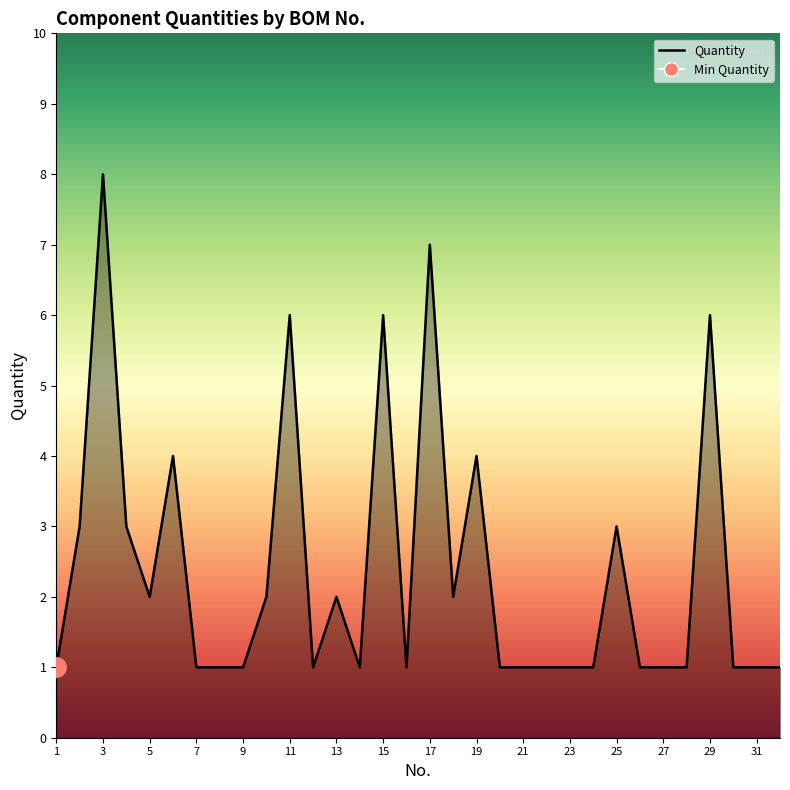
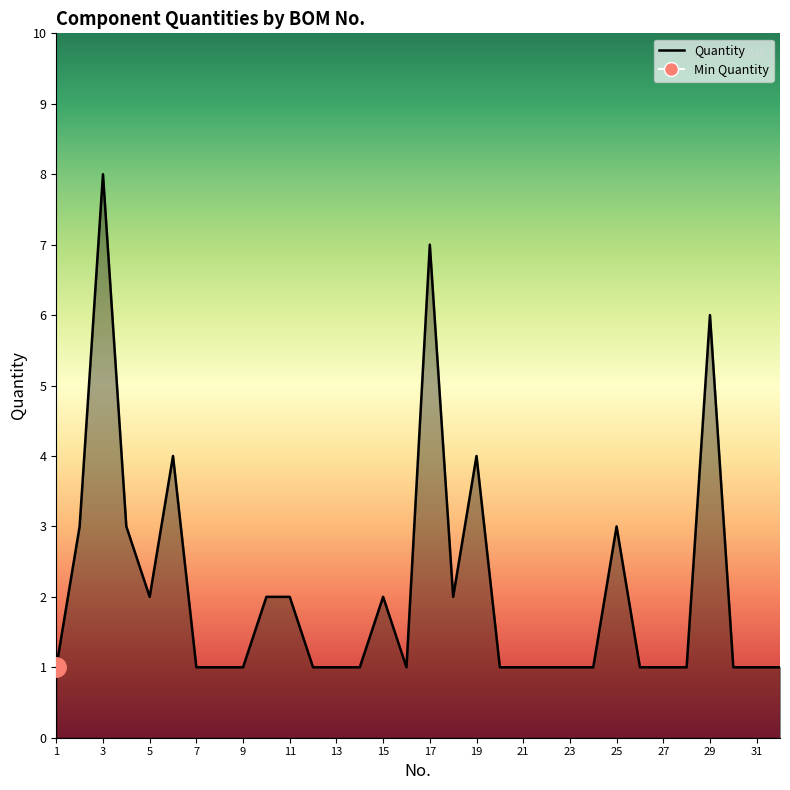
  {
    "Quantity": {
      "3": 8,
      "5": 2,
      "7": 1,
      "9": 1,
-     "11": 6,
-     "13": 2,
-     "15": 6,
+     "11": 2,
+     "13": 1,
+     "15": 2,
      "17": 7,
      "19": 4,
      "21": 1,
      "23": 1,
      "25": 3,
      "27": 1,
      "29": 6,
      "31": 1
    }
  }
